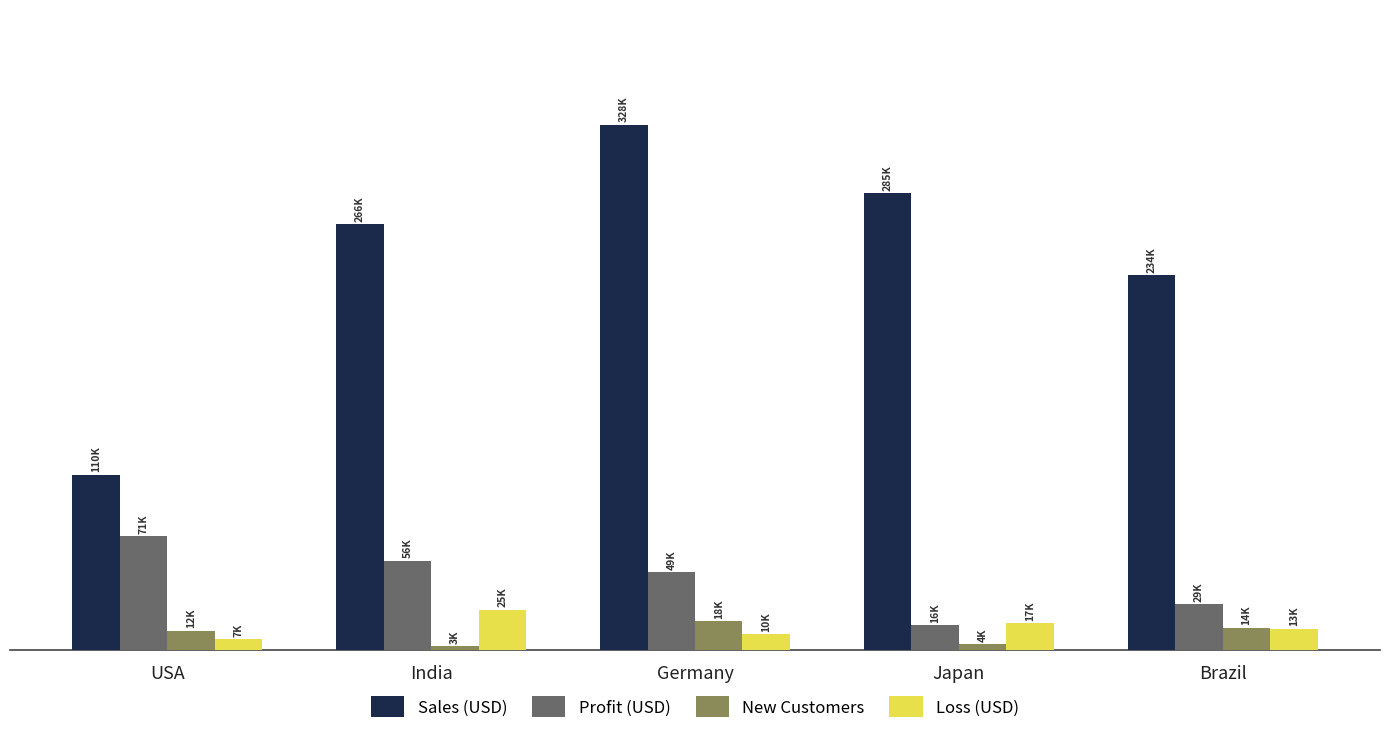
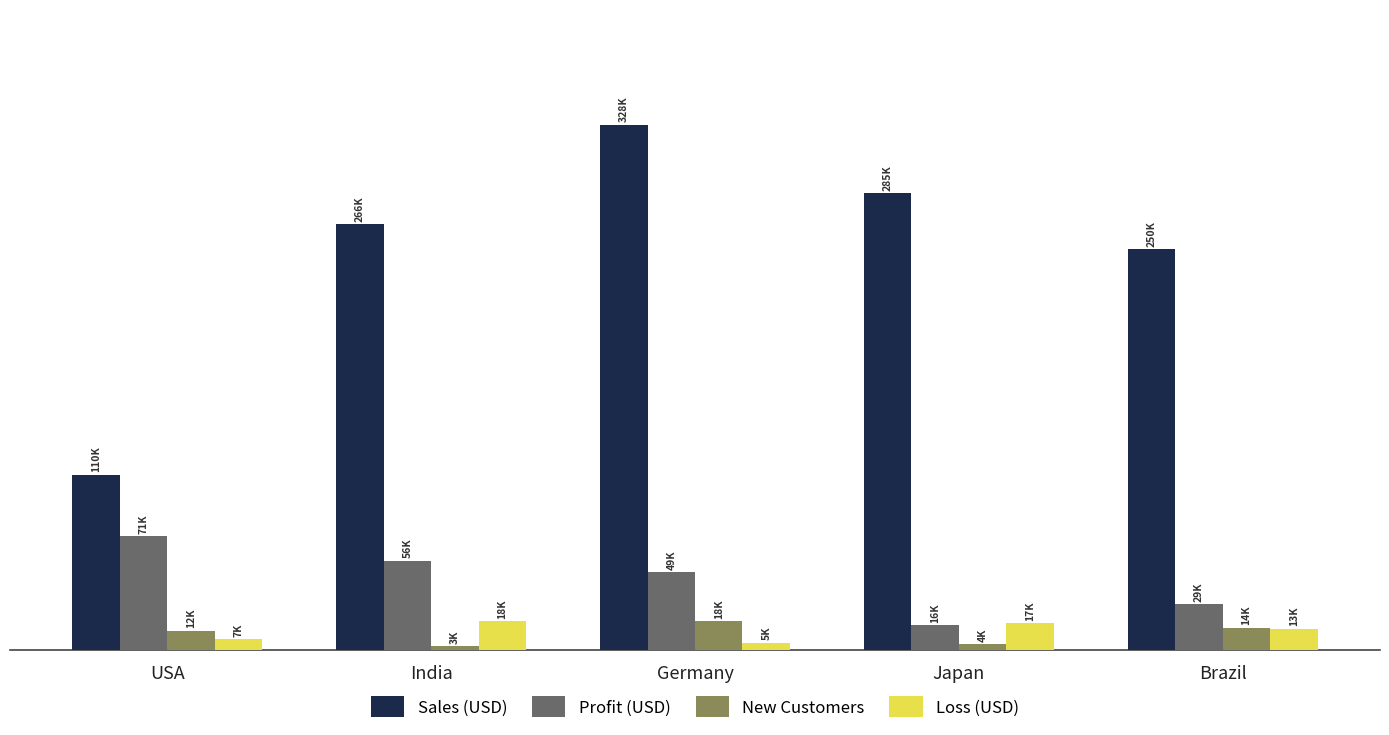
  {
    "Sales (USD)": {
      "USA": "110K",
      "India": "266K",
      "Germany": "328K",
      "Japan": "285K",
-     "Brazil": "234K"
+     "Brazil": "250K"
    },
    "Loss (USD)": {
      "USA": "7K",
-     "India": "25K",
-     "Germany": "10K",
+     "India": "18K",
+     "Germany": "5K",
      "Japan": "17K",
      "Brazil": "13K"
    }
  }
